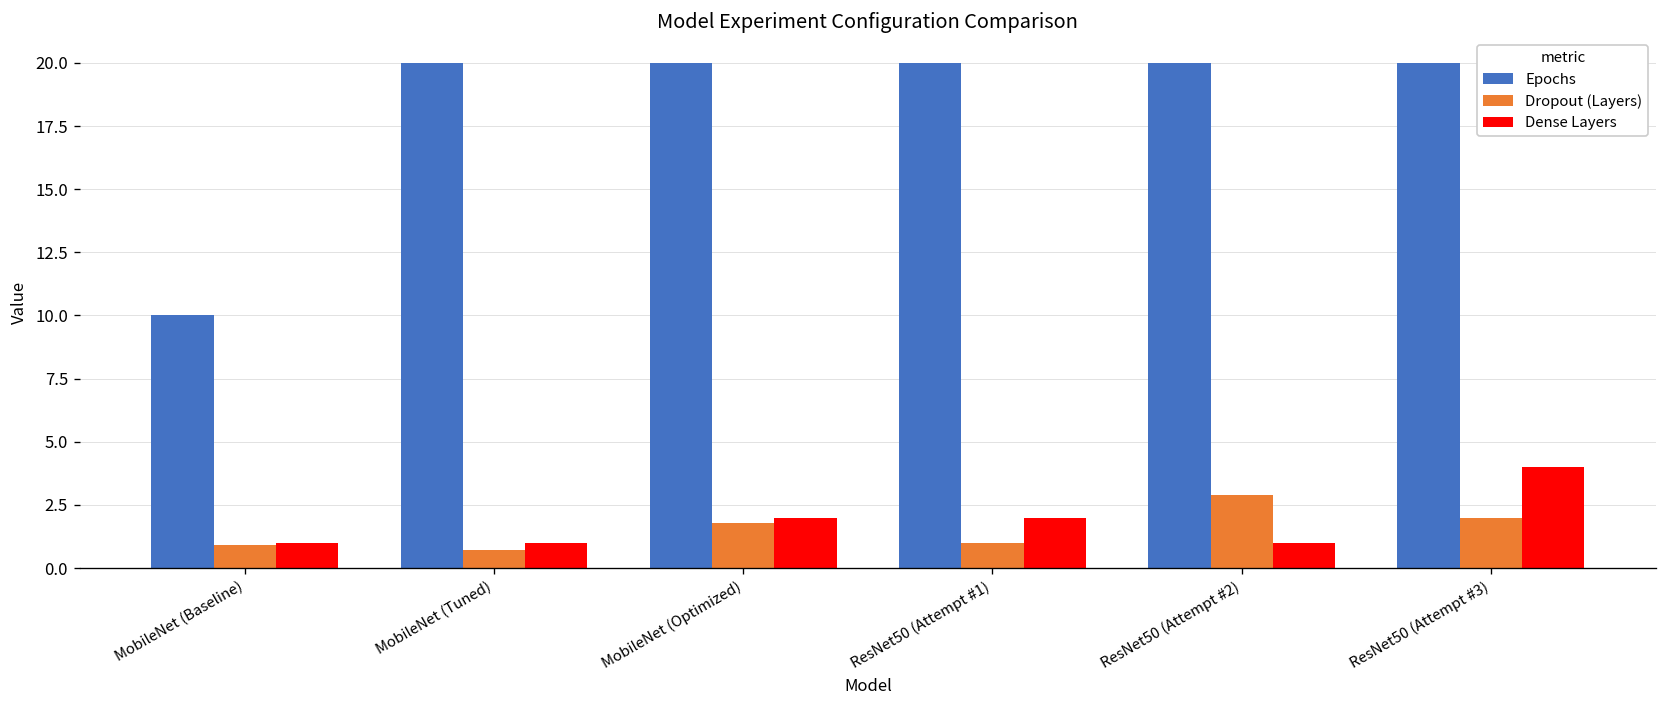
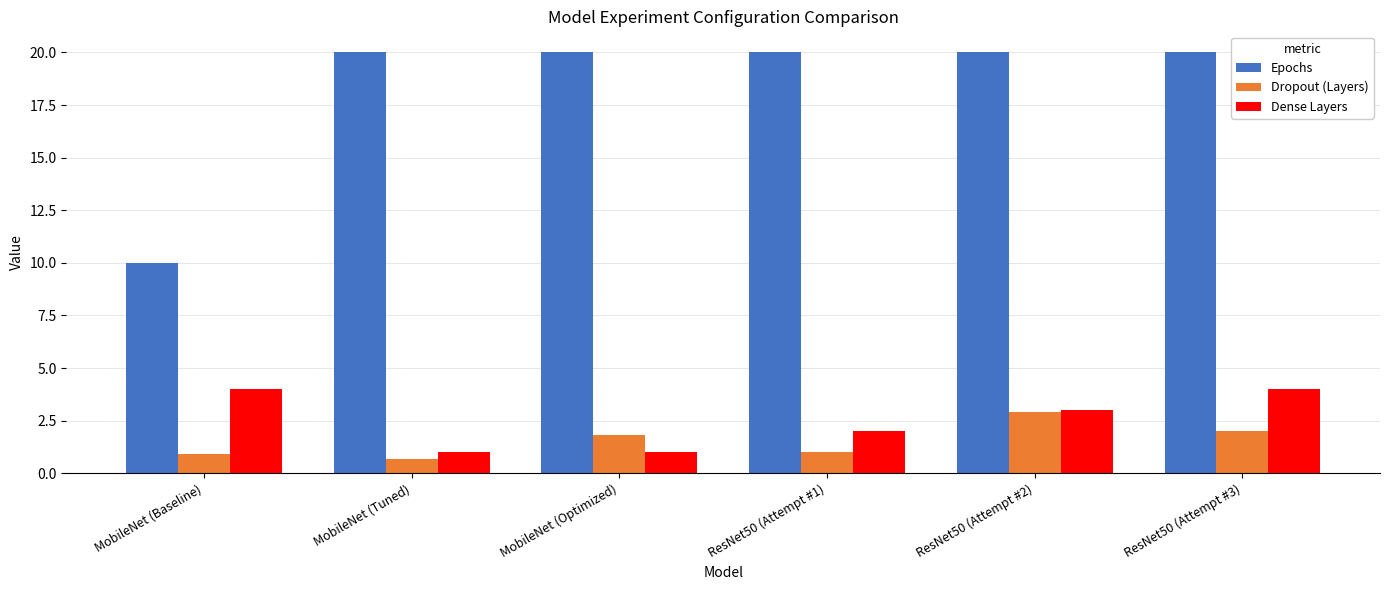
  {
    "Epochs": {
      "MobileNet (Baseline)": 10,
      "MobileNet (Tuned)": 20,
      "MobileNet (Optimized)": 20,
      "ResNet50 (Attempt #1)": 20,
      "ResNet50 (Attempt #2)": 20,
      "ResNet50 (Attempt #3)": 20
    },
    "Dropout (Layers)": {
      "MobileNet (Baseline)": 1,
      "MobileNet (Tuned)": 0.7,
      "MobileNet (Optimized)": 1.8,
      "ResNet50 (Attempt #1)": 1,
      "ResNet50 (Attempt #2)": 3,
      "ResNet50 (Attempt #3)": 2
    },
    "Dense Layers": {
-     "MobileNet (Baseline)": 1,
+     "MobileNet (Baseline)": 4,
      "MobileNet (Tuned)": 1,
-     "MobileNet (Optimized)": 2,
+     "MobileNet (Optimized)": 1,
      "ResNet50 (Attempt #1)": 2,
-     "ResNet50 (Attempt #2)": 1,
+     "ResNet50 (Attempt #2)": 3,
      "ResNet50 (Attempt #3)": 4
    }
  }
